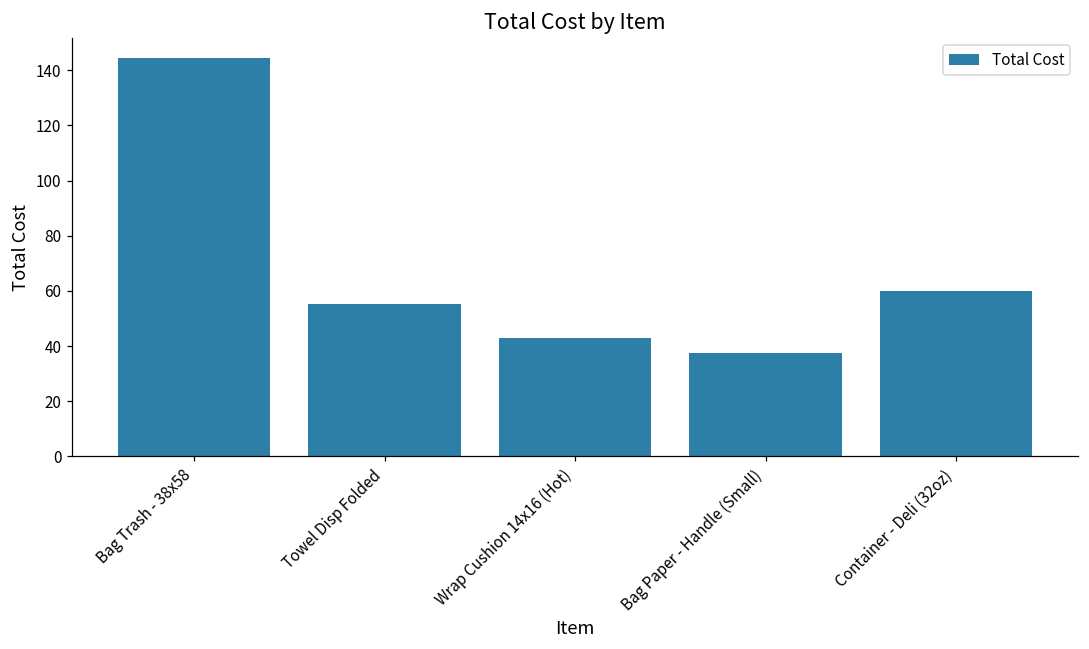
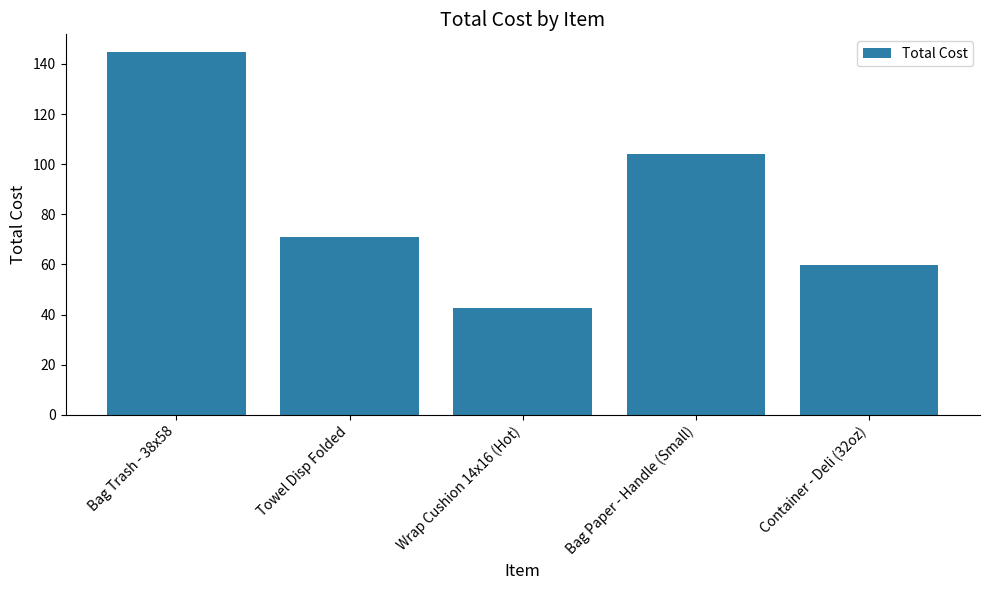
  {
    "Bag Trash - 38x58": 145,
-   "Towel Disp Folded": 55,
+   "Towel Disp Folded": 71,
    "Wrap Cushion 14x16 (Hot)": 43,
-   "Bag Paper - Handle (Small)": 37,
+   "Bag Paper - Handle (Small)": 104,
    "Container - Deli (32oz)": 60
  }
